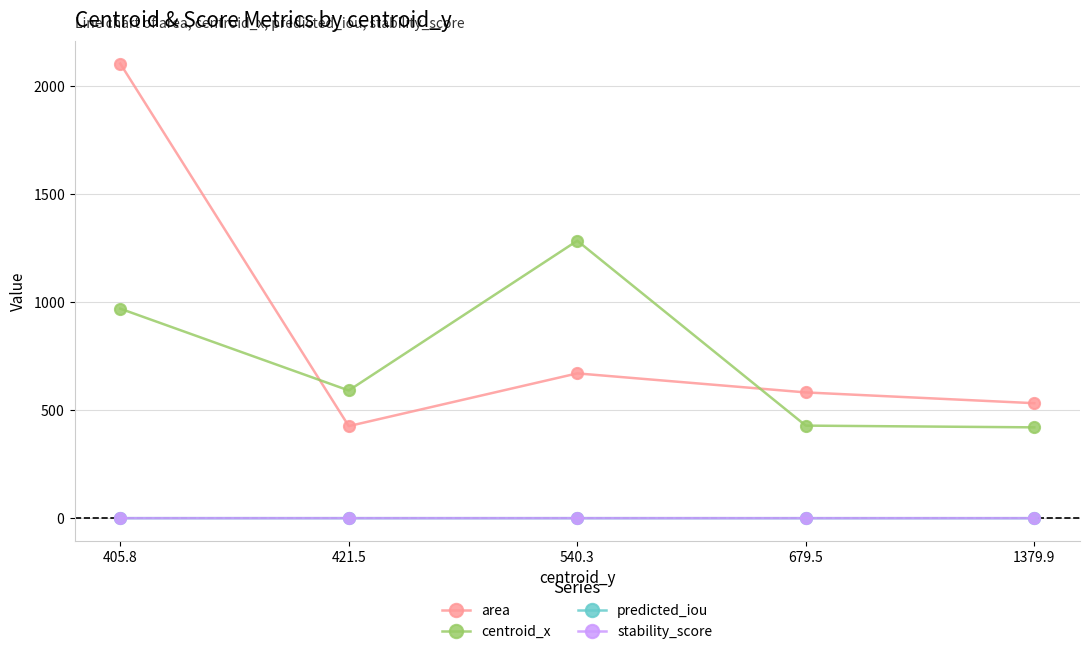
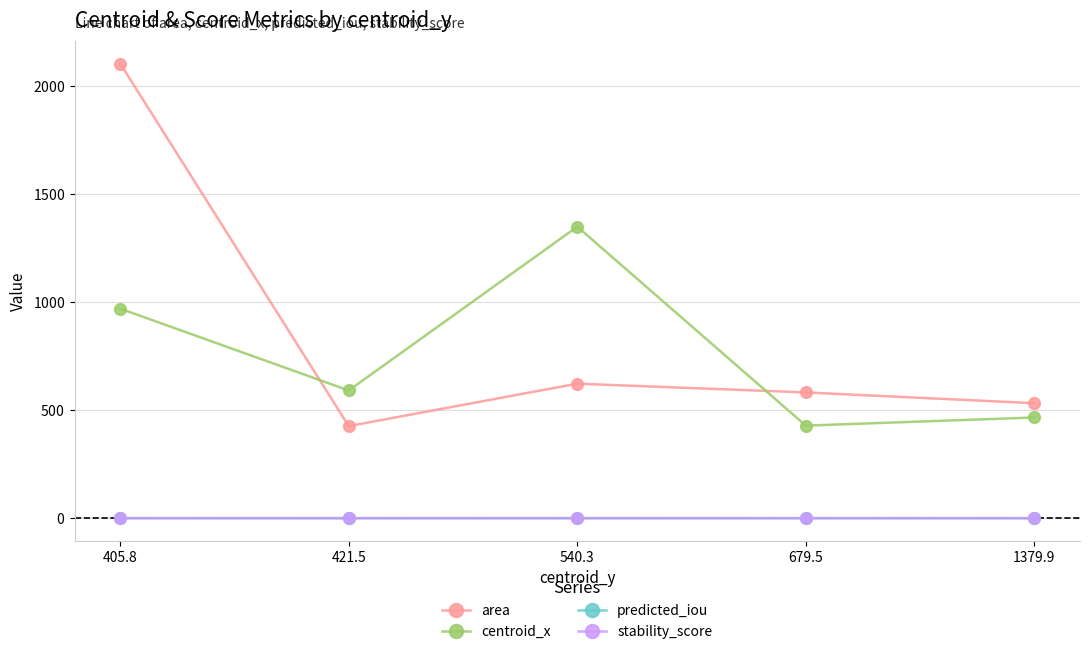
  {
    "area": {
      "405.8": 2110,
      "421.5": 430,
-     "540.3": 670,
+     "540.3": 620,
      "679.5": 580,
      "1379.9": 530
    },
    "centroid_x": {
      "405.8": 970,
      "421.5": 590,
-     "540.3": 1280,
+     "540.3": 1350,
      "679.5": 430,
-     "1379.9": 420
+     "1379.9": 470
    },
    "stability_score": {
      "405.8": 0,
      "421.5": 0,
      "540.3": 0,
      "679.5": 0,
      "1379.9": 0
    }
  }
